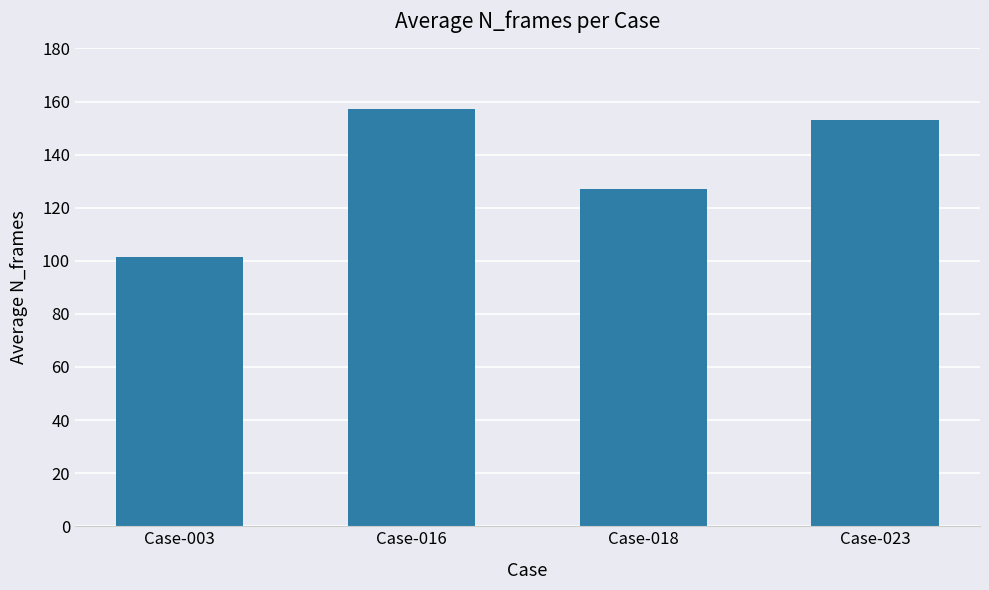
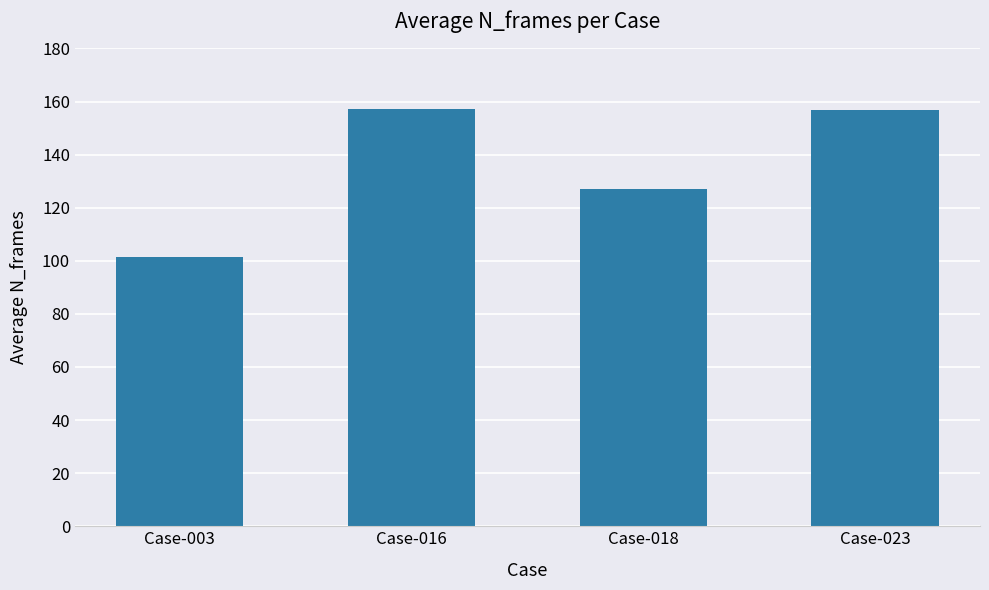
  {
    "Case-003": 102,
    "Case-016": 157,
    "Case-018": 127,
-   "Case-023": 153
+   "Case-023": 157
  }
